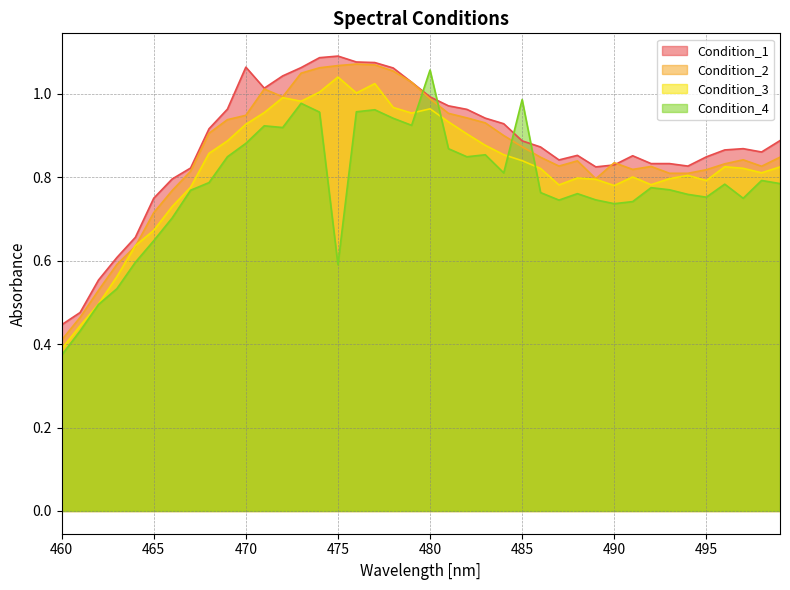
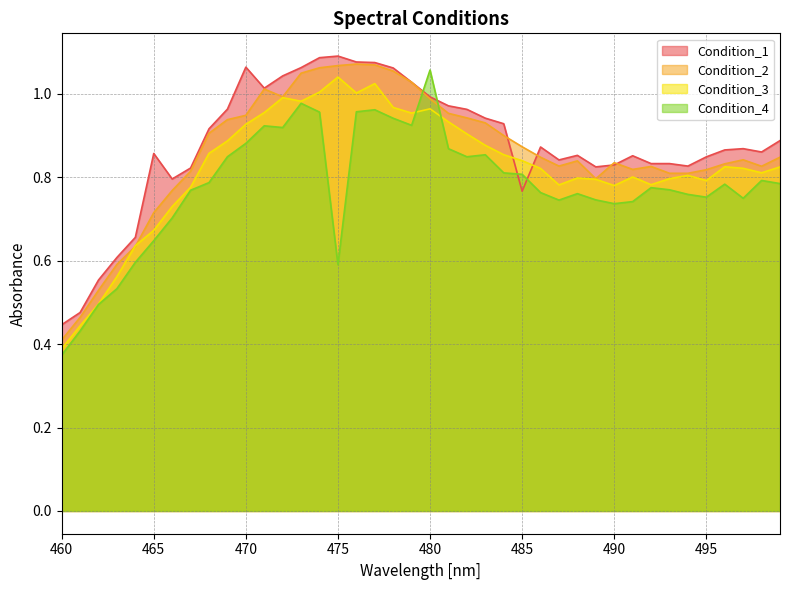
  {
    "Condition_1": {
      "460": 0.45,
-     "465": 0.75,
+     "465": 0.86,
      "470": 1.06,
      "475": 1.09,
-     "485": 0.89,
+     "485": 0.77,
      "495": 0.85
    },
    "Condition_4": {
      "460": 0.37,
      "465": 0.65,
      "470": 0.88,
      "475": 0.59,
      "480": 1.06,
-     "485": 0.99,
+     "485": 0.81,
      "490": 0.74,
      "495": 0.75
    }
  }
